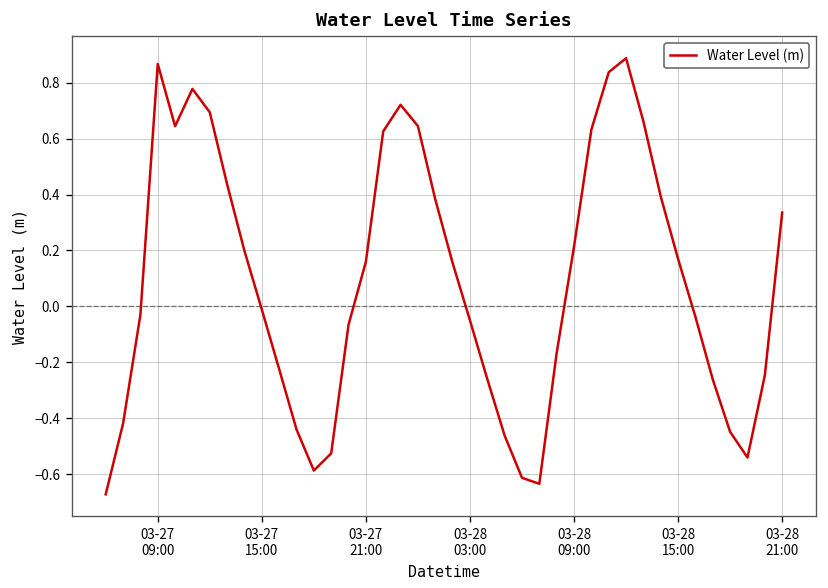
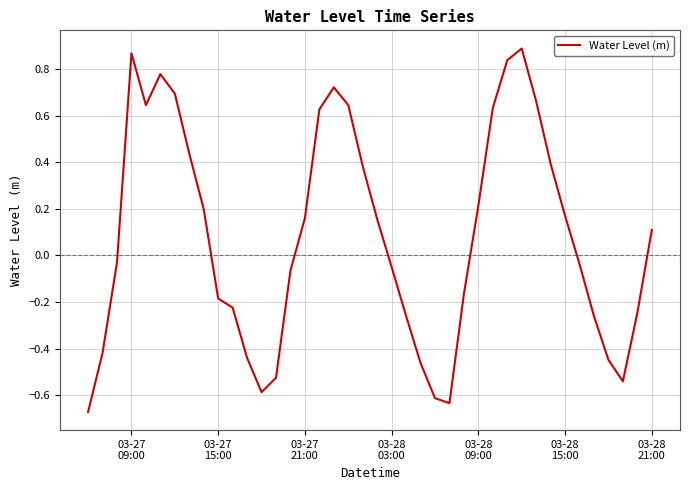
  {
    "03-27 09:00": 0.87,
-   "03-27 15:00": -0.01,
+   "03-27 15:00": -0.19,
    "03-27 21:00": 0.16,
    "03-28 03:00": -0.05,
    "03-28 09:00": 0.21,
    "03-28 15:00": 0.17,
-   "03-28 21:00": 0.34
+   "03-28 21:00": 0.11
  }
